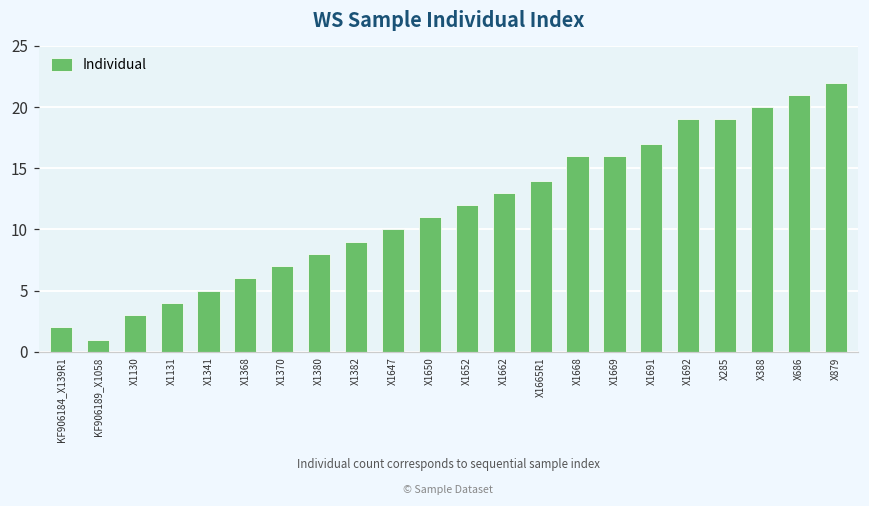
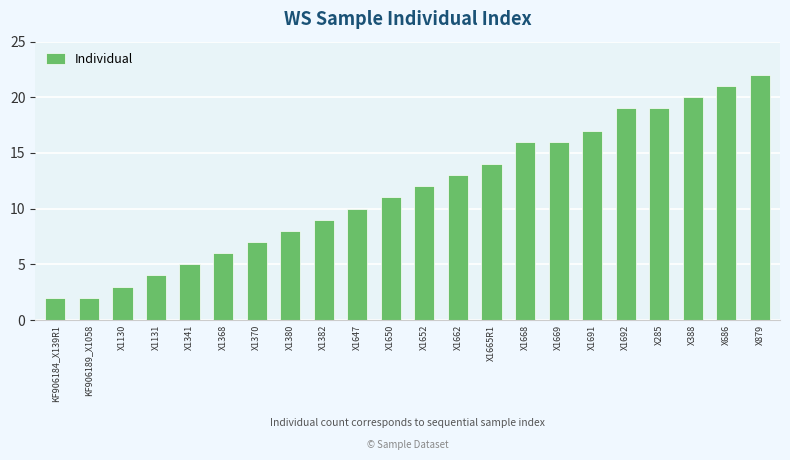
  {
    "KF906184_X139R1": 2,
-   "KF906189_X1058": 1,
+   "KF906189_X1058": 2,
    "X1130": 3,
    "X1131": 4,
    "X1341": 5,
    "X1368": 6,
    "X1370": 7,
    "X1380": 8,
    "X1382": 9,
    "X1647": 10,
    "X1650": 11,
    "X1652": 12,
    "X1662": 13,
    "X1665R1": 14,
    "X1668": 16,
    "X1669": 16,
    "X1691": 17,
    "X1692": 19,
    "X285": 19,
    "X388": 20,
    "X686": 21,
    "X879": 22
  }
